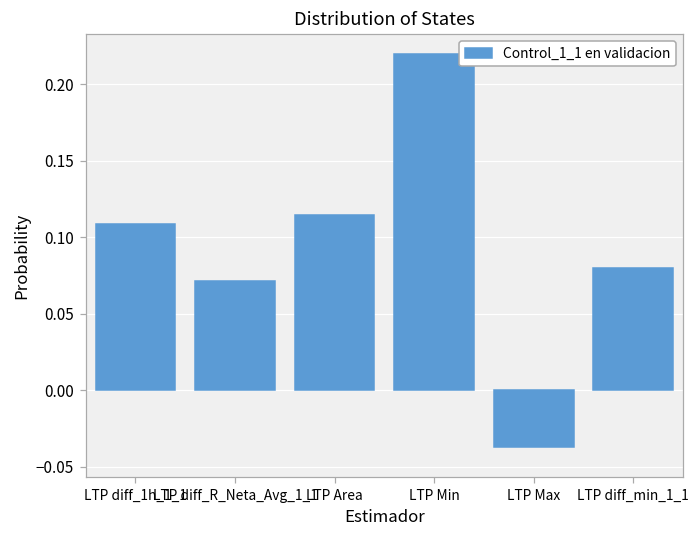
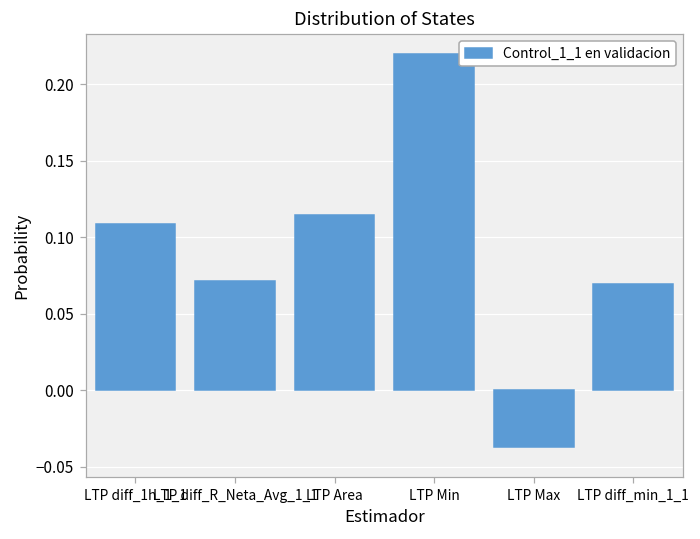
  {
    "LTP Min": 0.220,
    "LTP Max": -0.037,
-   "LTP diff_min_1_1": 0.080
+   "LTP diff_min_1_1": 0.069
  }
